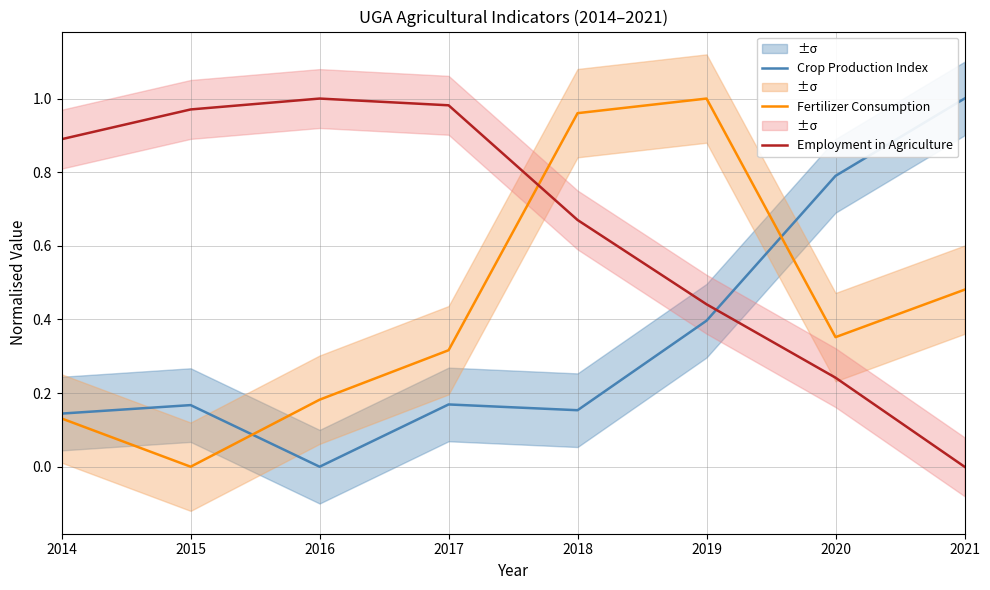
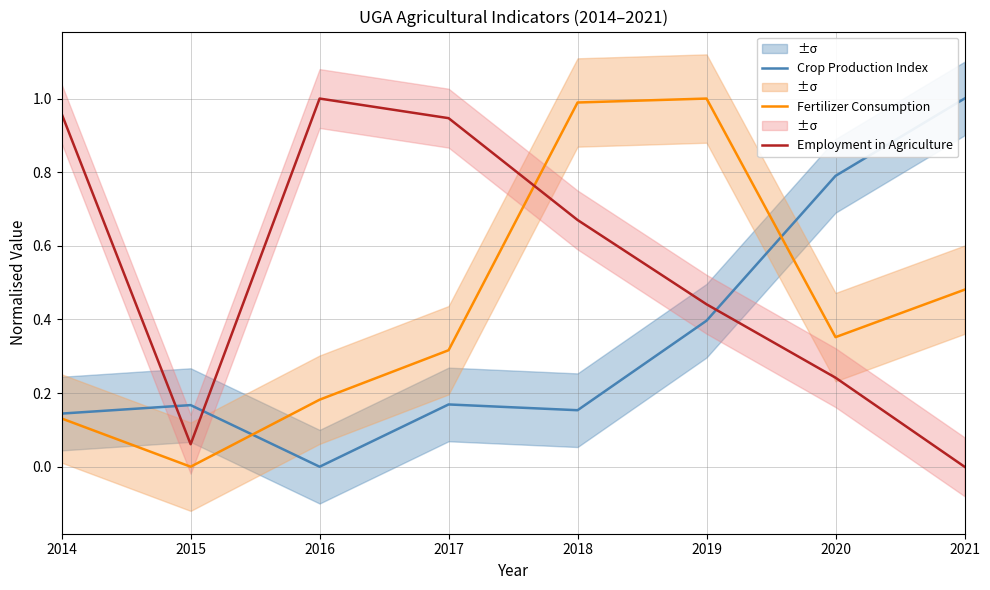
  {
    "Fertilizer Consumption": {
      "2014": 0.13,
      "2015": 0.00,
      "2016": 0.18,
      "2017": 0.32,
-     "2018": 0.96,
+     "2018": 0.99,
      "2019": 1.00,
      "2020": 0.35,
      "2021": 0.48
    },
    "Employment in Agriculture": {
-     "2014": 0.89,
-     "2015": 0.97,
+     "2014": 0.96,
+     "2015": 0.06,
      "2016": 1.00,
-     "2017": 0.98,
+     "2017": 0.95,
      "2018": 0.67,
      "2019": 0.44,
      "2020": 0.24,
      "2021": 0.00
    }
  }
